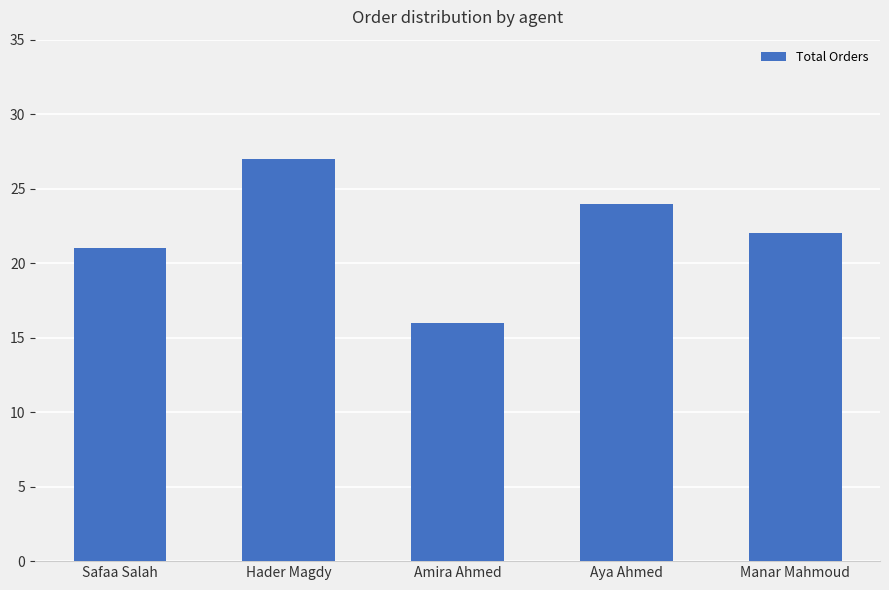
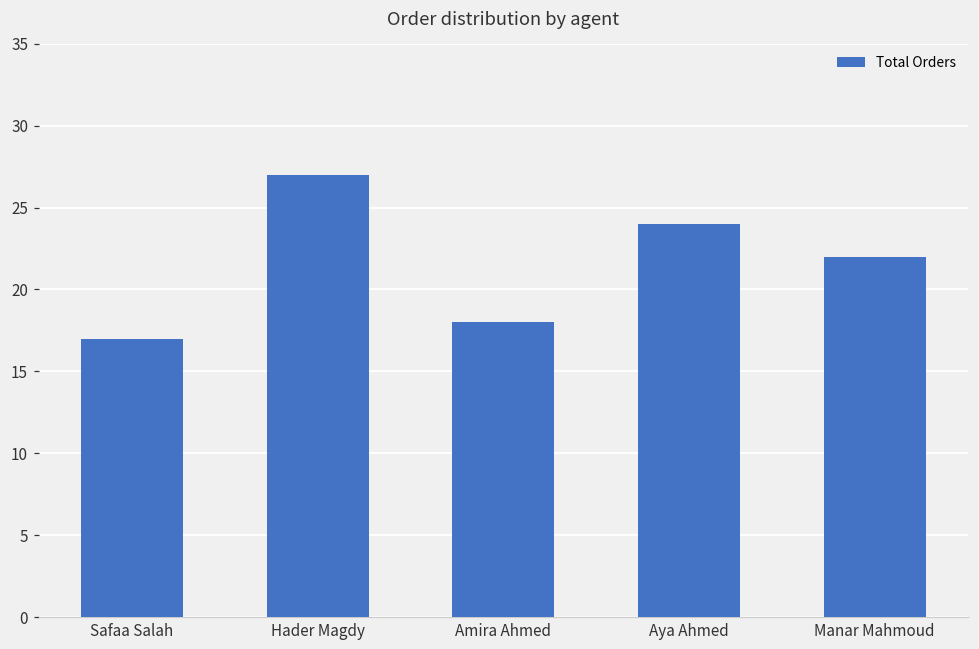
  {
-   "Safaa Salah": 21,
+   "Safaa Salah": 17,
    "Hader Magdy": 27,
-   "Amira Ahmed": 16,
+   "Amira Ahmed": 18,
    "Aya Ahmed": 24,
    "Manar Mahmoud": 22
  }
